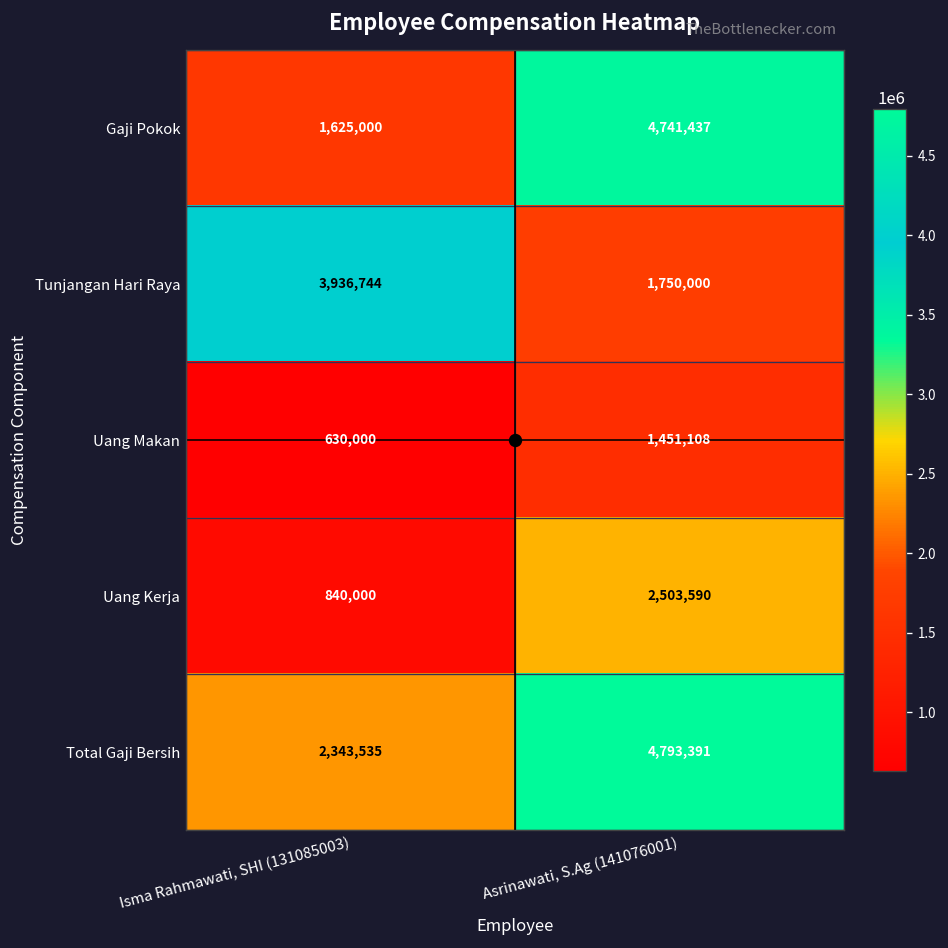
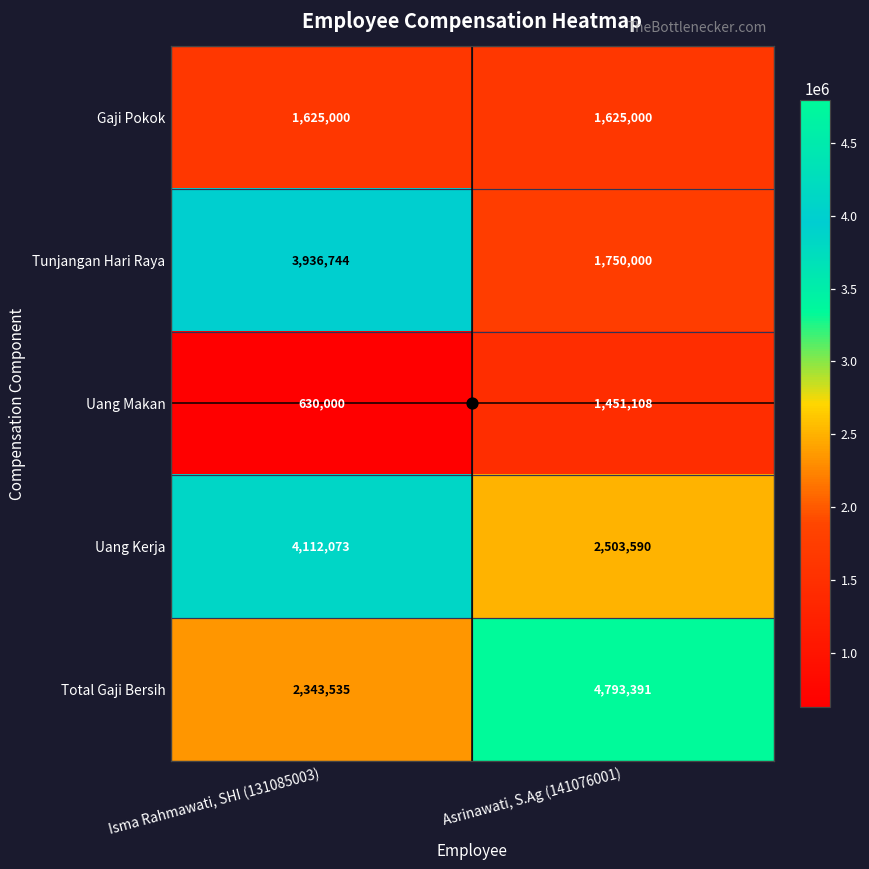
  {
    "Gaji Pokok": {
      "Isma Rahmawati, SHI (131085003)": "1,625,000",
-     "Asrinawati, S.Ag (141076001)": "4,741,437"
+     "Asrinawati, S.Ag (141076001)": "1,625,000"
    },
    "Tunjangan Hari Raya": {
      "Isma Rahmawati, SHI (131085003)": "3,936,744",
      "Asrinawati, S.Ag (141076001)": "1,750,000"
    },
    "Uang Makan": {
      "Isma Rahmawati, SHI (131085003)": "630,000",
      "Asrinawati, S.Ag (141076001)": "1,451,108"
    },
    "Uang Kerja": {
-     "Isma Rahmawati, SHI (131085003)": "840,000",
+     "Isma Rahmawati, SHI (131085003)": "4,112,073",
      "Asrinawati, S.Ag (141076001)": "2,503,590"
    },
    "Total Gaji Bersih": {
      "Isma Rahmawati, SHI (131085003)": "2,343,535",
      "Asrinawati, S.Ag (141076001)": "4,793,391"
    }
  }
